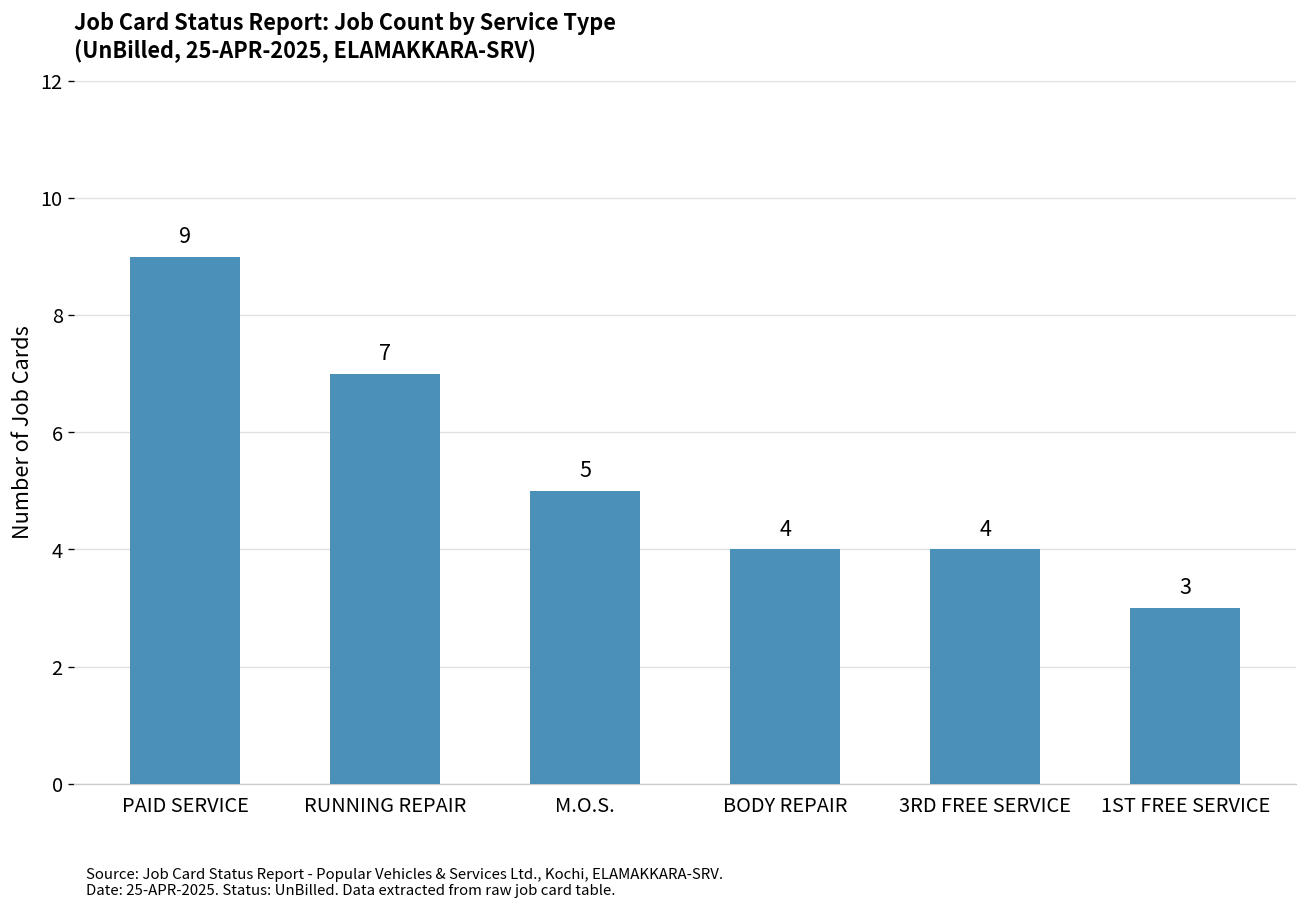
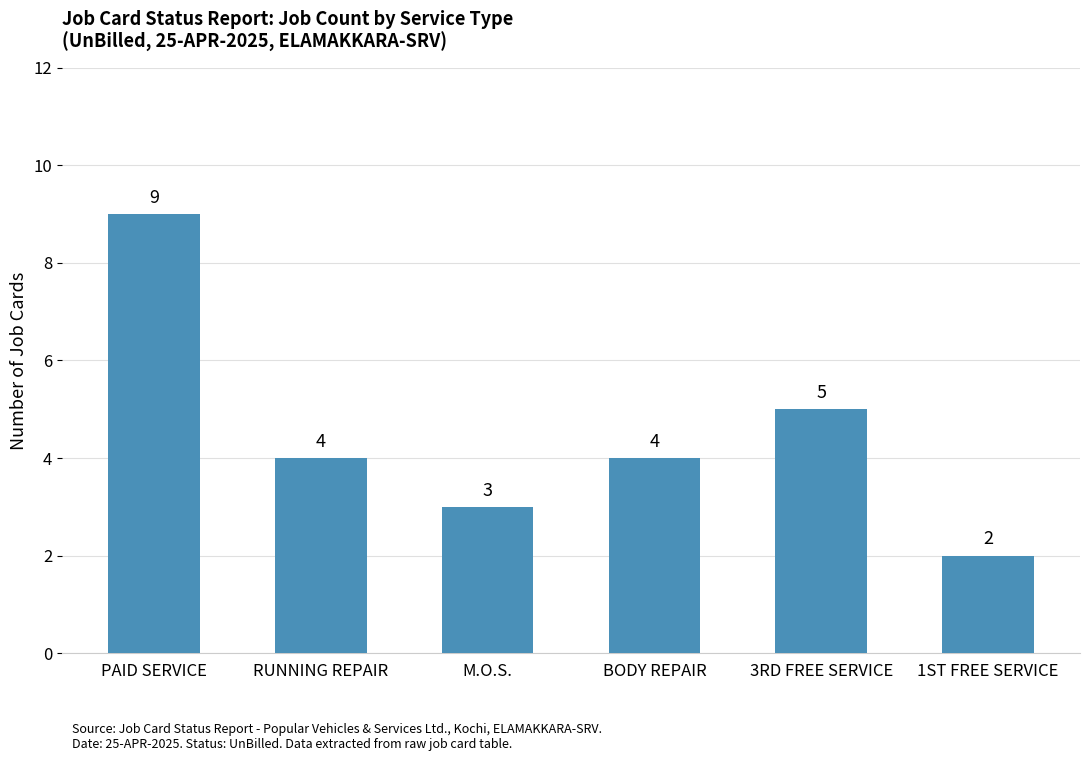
  {
    "PAID SERVICE": 9,
-   "RUNNING REPAIR": 7,
-   "M.O.S.": 5,
+   "RUNNING REPAIR": 4,
+   "M.O.S.": 3,
    "BODY REPAIR": 4,
-   "3RD FREE SERVICE": 4,
-   "1ST FREE SERVICE": 3
+   "3RD FREE SERVICE": 5,
+   "1ST FREE SERVICE": 2
  }
